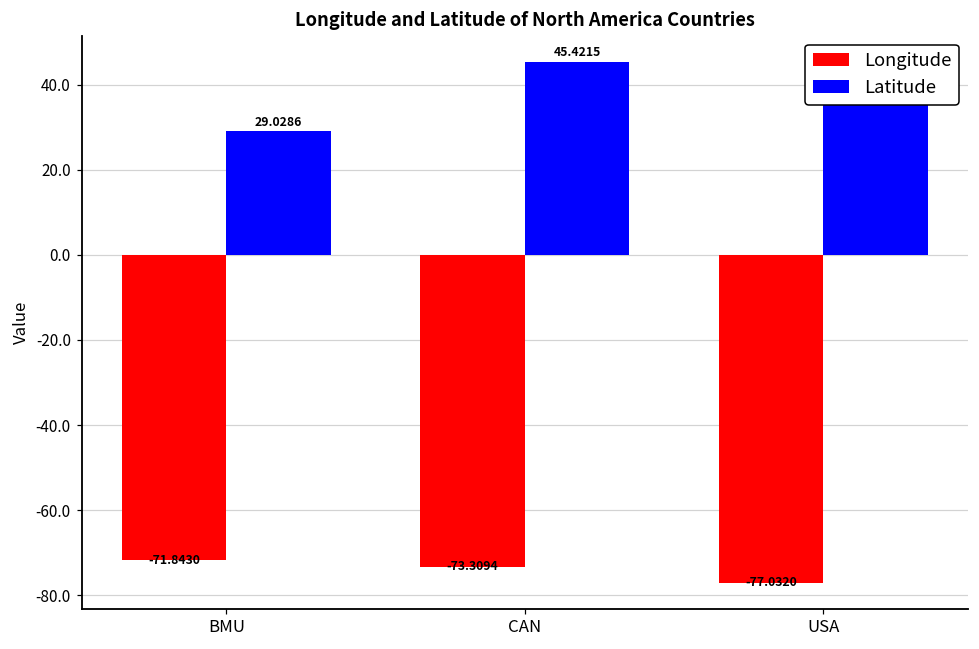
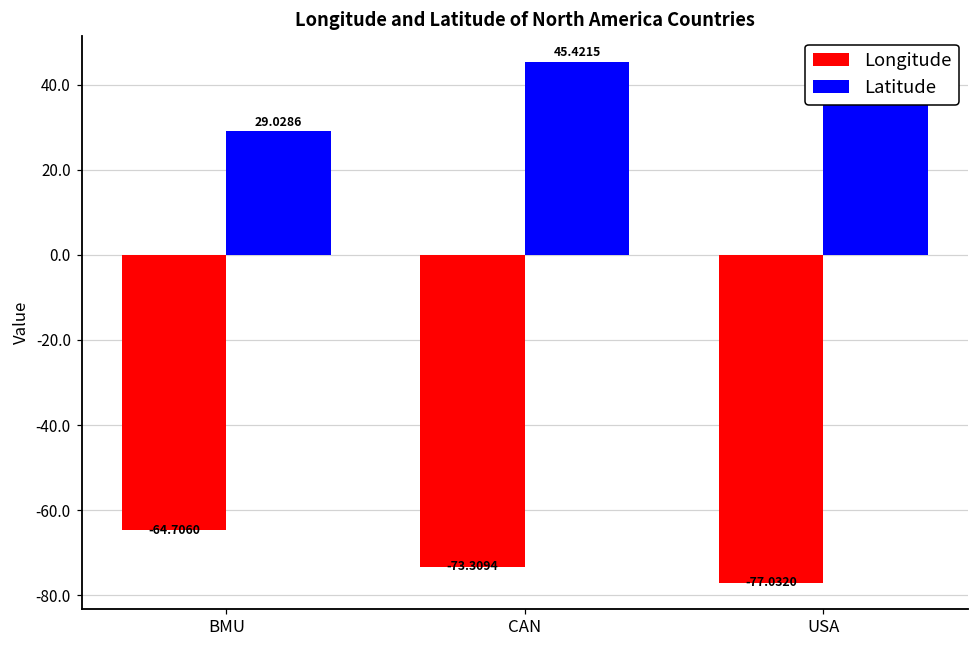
  {
    "Longitude": {
-     "BMU": -71.8430,
+     "BMU": -64.7060,
      "CAN": -73.3094,
      "USA": -77.0320
    },
    "Latitude": {
      "BMU": 29.0286,
      "CAN": 45.4215
    }
  }
